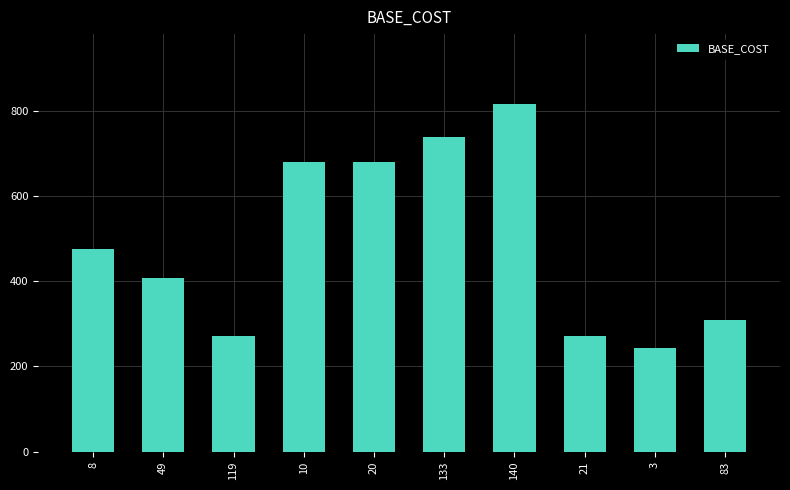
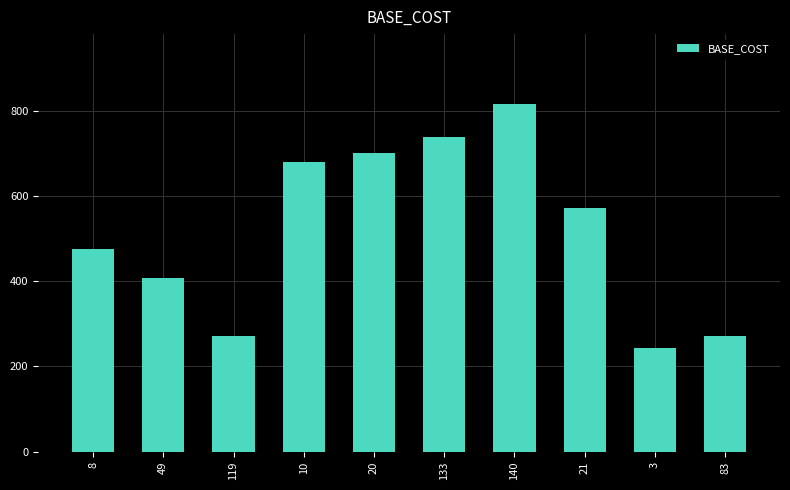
  {
    "8": 480,
    "49": 410,
    "119": 270,
    "10": 680,
-   "20": 680,
+   "20": 700,
    "133": 740,
    "140": 820,
-   "21": 270,
+   "21": 570,
    "3": 240,
-   "83": 310
+   "83": 270
  }
